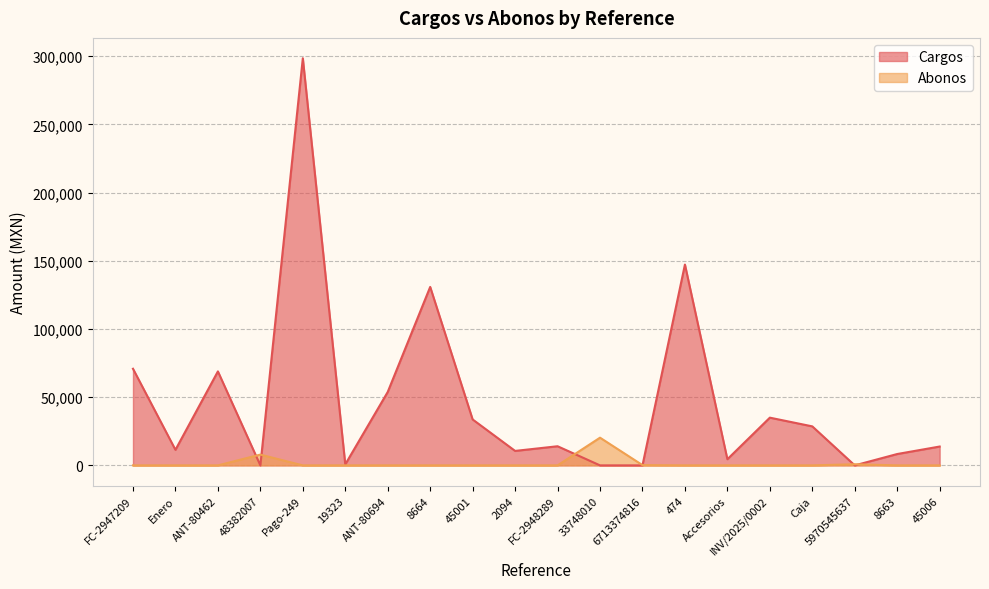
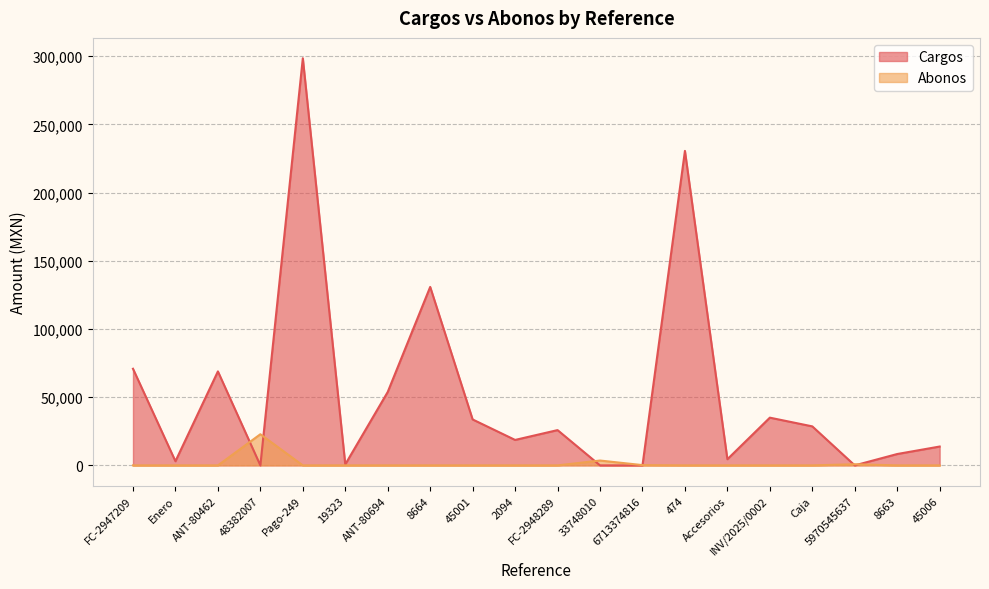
  {
    "Cargos": {
      "FC-2947209": "71,000",
-     "Enero": "11,000",
+     "Enero": "3,000",
      "ANT-80462": "69,000",
      "48382007": "0",
      "Pago-249": "298,000",
      "ANT-80694": "54,000",
      "8664": "131,000",
      "45001": "34,000",
-     "2094": "11,000",
-     "FC-2948289": "14,000",
+     "2094": "19,000",
+     "FC-2948289": "26,000",
      "33748010": "0",
-     "474": "147,000",
+     "474": "231,000",
      "Accesorios": "5,000",
      "INV/2025/0002": "35,000",
      "Caja": "29,000",
      "8663": "8,000",
      "45006": "14,000"
    },
    "Abonos": {
      "FC-2947209": "0",
      "Enero": "0",
      "ANT-80462": "0",
-     "48382007": "8,000",
+     "48382007": "23,000",
      "Pago-249": "0",
      "ANT-80694": "0",
      "8664": "0",
      "45001": "0",
      "2094": "0",
      "FC-2948289": "0",
-     "33748010": "20,000",
+     "33748010": "4,000",
      "474": "0",
      "Accesorios": "0",
      "INV/2025/0002": "0",
      "Caja": "0",
      "8663": "0",
      "45006": "0"
    }
  }
